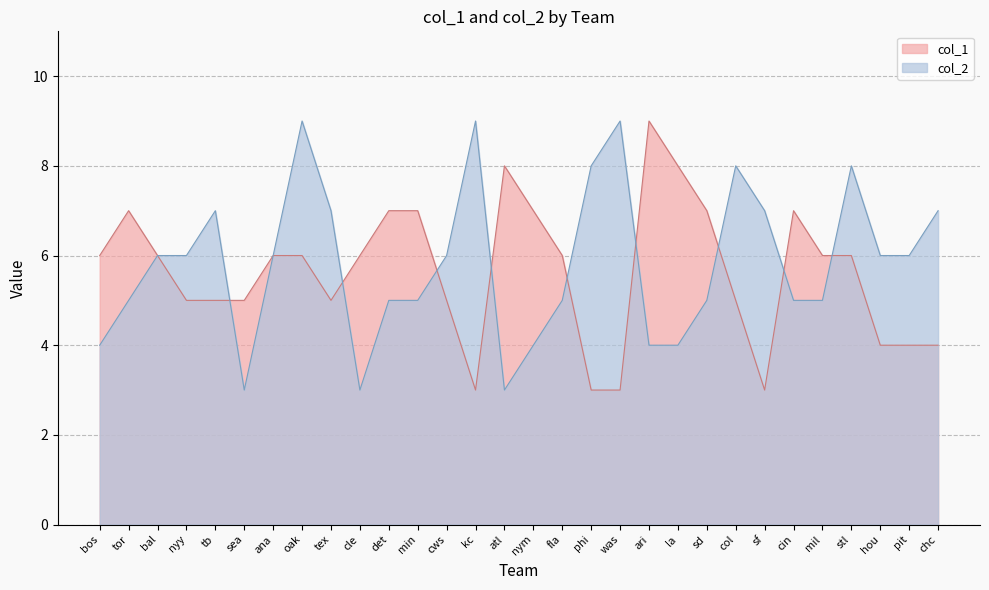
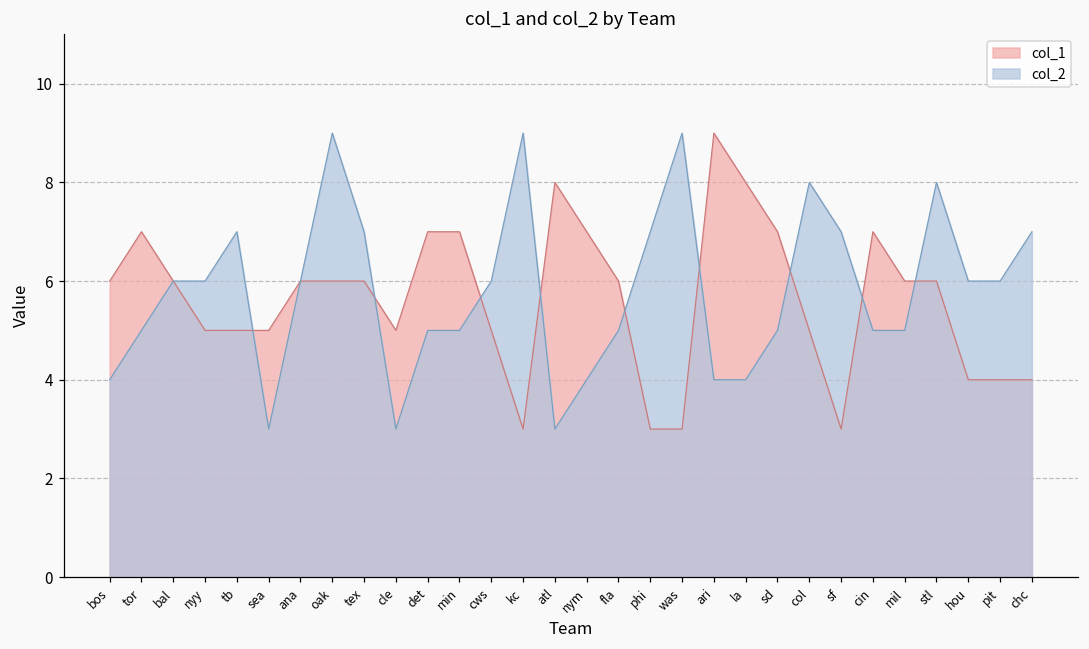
  {
    "col_1": {
      "bos": 6,
      "tor": 7,
      "nyy": 5,
      "tb": 5,
      "sea": 5,
      "oak": 6,
-     "tex": 5,
-     "cle": 6,
+     "tex": 6,
+     "cle": 5,
      "det": 7,
      "min": 7,
      "cws": 5,
      "kc": 3,
      "atl": 8,
      "nym": 7,
      "fla": 6,
      "phi": 3,
      "was": 3,
      "ari": 9,
      "la": 8,
      "sd": 7,
      "col": 5,
      "sf": 3,
      "cin": 7,
      "mil": 6,
      "stl": 6,
      "hou": 4,
      "pit": 4,
      "chc": 4
    },
    "col_2": {
      "bos": 4,
      "tor": 5,
      "nyy": 6,
      "tb": 7,
      "sea": 3,
      "oak": 9,
      "tex": 7,
      "cle": 3,
      "det": 5,
      "min": 5,
      "cws": 6,
      "kc": 9,
      "atl": 3,
      "nym": 4,
      "fla": 5,
-     "phi": 8,
+     "phi": 7,
      "was": 9,
      "ari": 4,
      "la": 4,
      "sd": 5,
      "col": 8,
      "sf": 7,
      "cin": 5,
      "mil": 5,
      "stl": 8,
      "hou": 6,
      "pit": 6,
      "chc": 7
    }
  }
